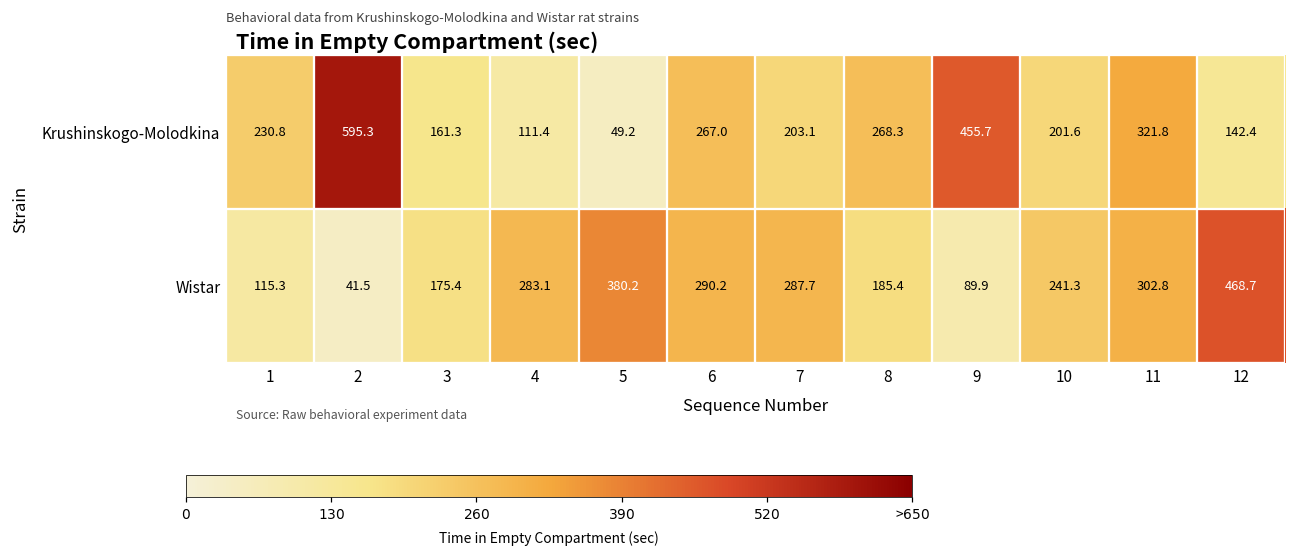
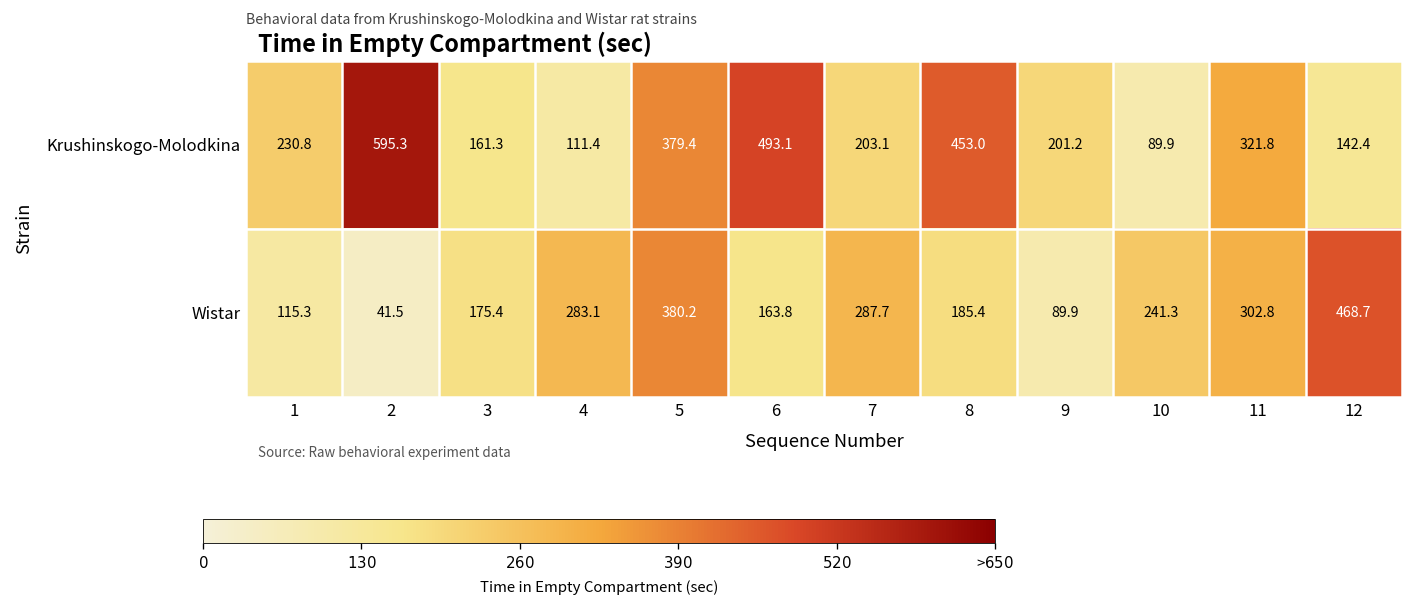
  {
    "Krushinskogo-Molodkina": {
      "1": 230.8,
      "2": 595.3,
      "3": 161.3,
      "4": 111.4,
-     "5": 49.2,
-     "6": 267.0,
+     "5": 379.4,
+     "6": 493.1,
      "7": 203.1,
-     "8": 268.3,
-     "9": 455.7,
-     "10": 201.6,
+     "8": 453.0,
+     "9": 201.2,
+     "10": 89.9,
      "11": 321.8,
      "12": 142.4
    },
    "Wistar": {
      "1": 115.3,
      "2": 41.5,
      "3": 175.4,
      "4": 283.1,
      "5": 380.2,
-     "6": 290.2,
+     "6": 163.8,
      "7": 287.7,
      "8": 185.4,
      "9": 89.9,
      "10": 241.3,
      "11": 302.8,
      "12": 468.7
    }
  }
